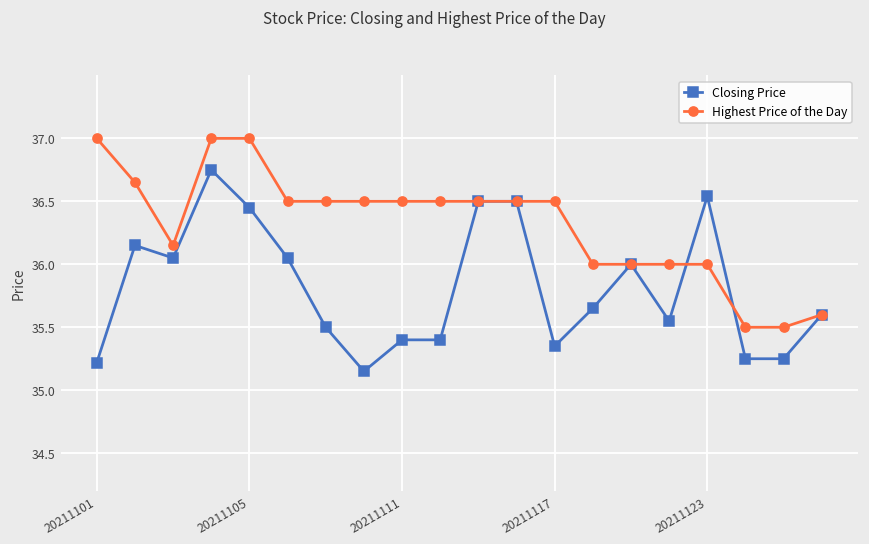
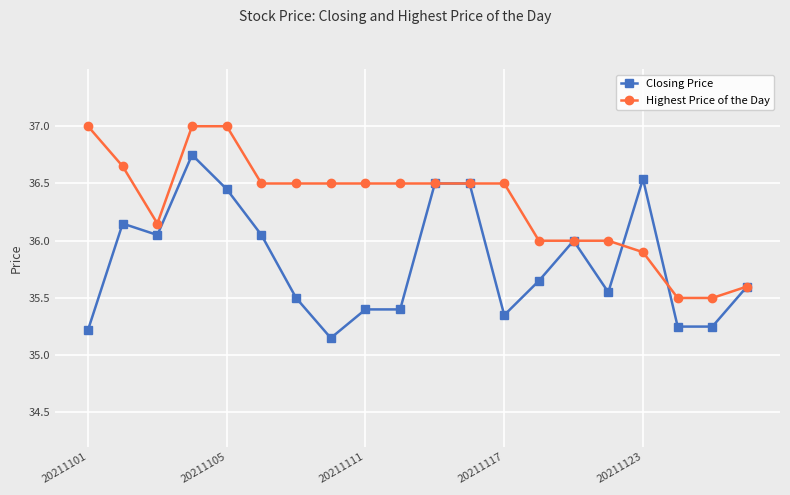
  {
    "Closing Price": {
      "20211101": 35.2,
      "20211105": 36.45,
      "20211111": 35.4,
      "20211117": 35.35,
      "20211123": 36.54
    },
    "Highest Price of the Day": {
      "20211101": 37.0,
      "20211105": 37.0,
      "20211111": 36.5,
      "20211117": 36.5,
-     "20211123": 36.0
+     "20211123": 35.9
    }
  }
